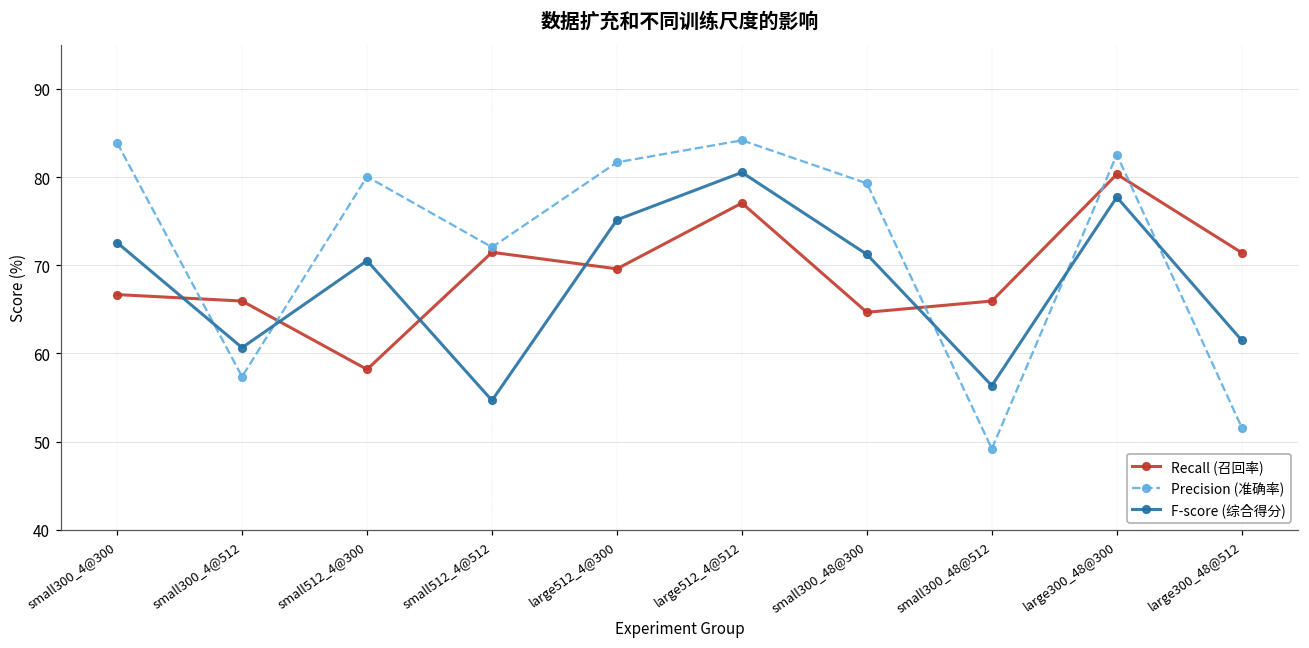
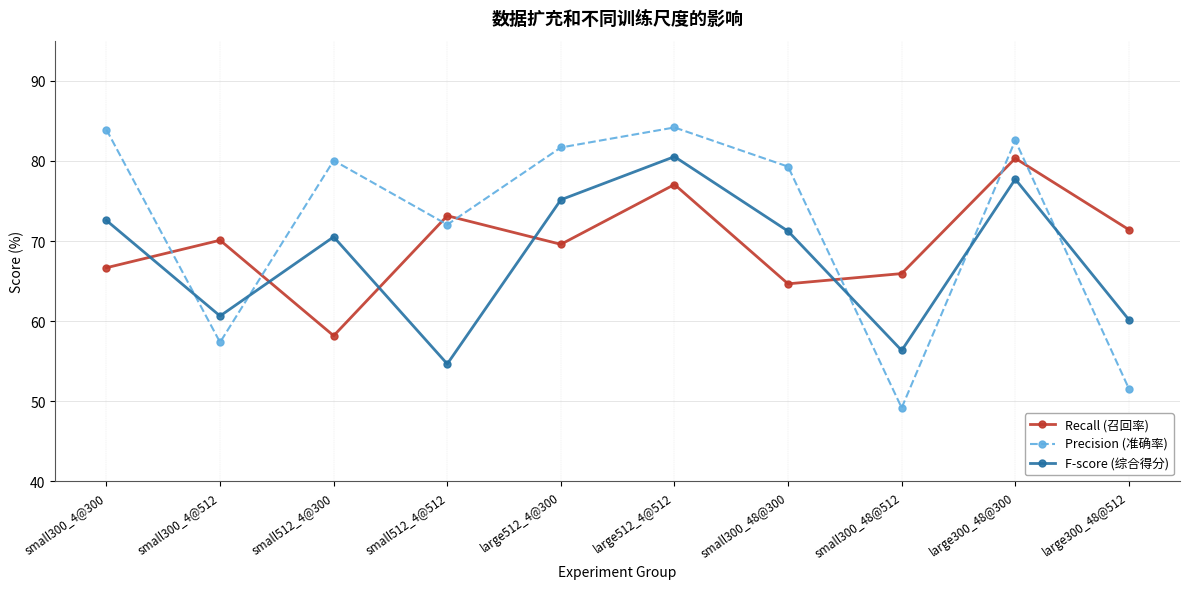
  {
    "Recall (召回率)": {
      "small300_4@300": 67,
-     "small300_4@512": 66,
+     "small300_4@512": 70,
      "small512_4@300": 58,
-     "small512_4@512": 71,
+     "small512_4@512": 73,
      "large512_4@300": 70,
      "large512_4@512": 77,
      "small300_48@300": 65,
      "small300_48@512": 66,
      "large300_48@300": 80,
      "large300_48@512": 71
    },
    "Precision (准确率)": {
      "small300_4@300": 84,
      "small300_4@512": 57,
      "small512_4@300": 80,
      "small512_4@512": 72,
      "large512_4@300": 82,
      "large512_4@512": 84,
      "small300_48@300": 79,
      "small300_48@512": 49,
      "large300_48@300": 83,
      "large300_48@512": 52
    },
    "F-score (综合得分)": {
      "small300_4@300": 73,
      "small300_4@512": 61,
      "small512_4@300": 71,
      "small512_4@512": 55,
      "large512_4@300": 75,
      "large512_4@512": 81,
      "small300_48@300": 71,
      "small300_48@512": 56,
      "large300_48@300": 78,
-     "large300_48@512": 61
+     "large300_48@512": 60
    }
  }
